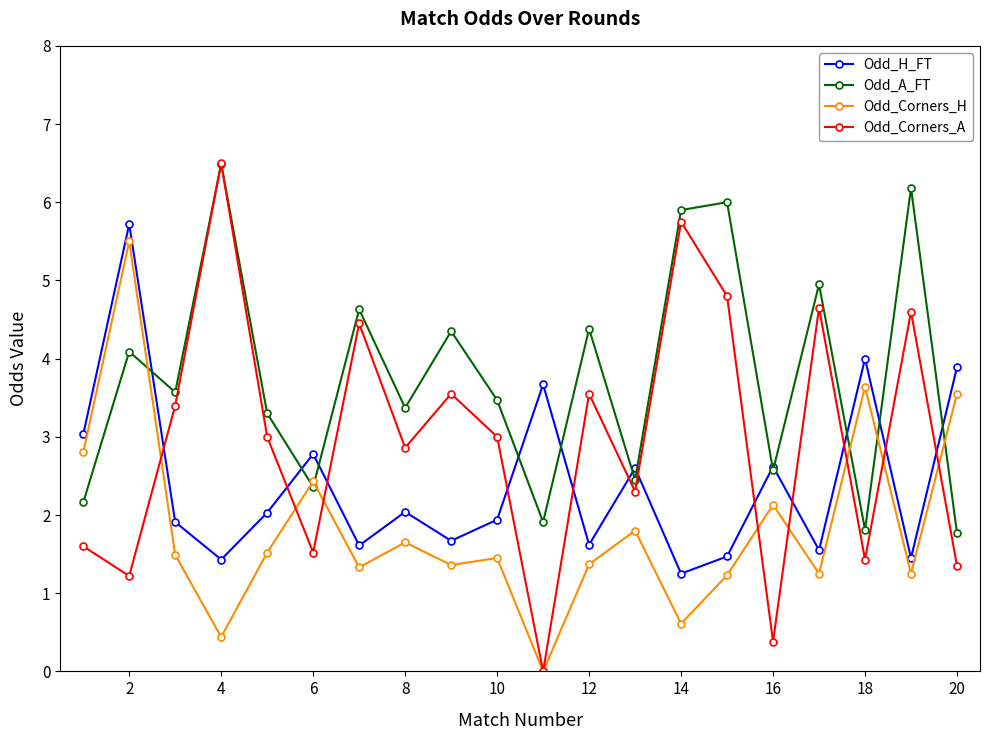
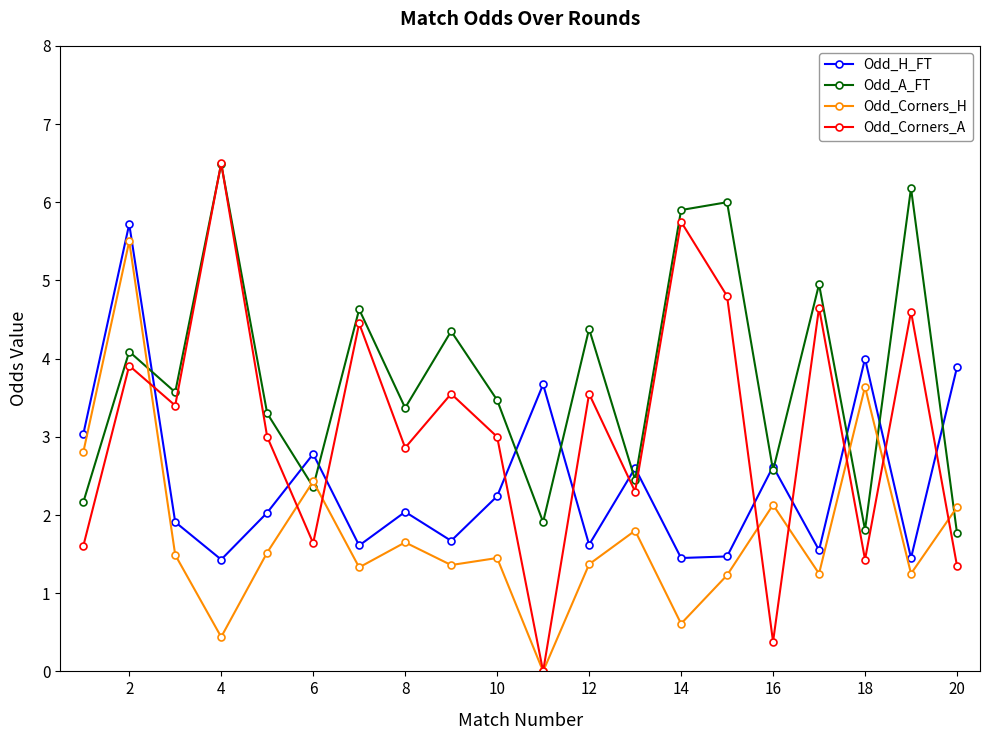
  {
    "Odd_H_FT": {
      "2": 5.7,
      "4": 1.4,
      "6": 2.8,
      "8": 2.0,
-     "10": 1.9,
+     "10": 2.2,
      "12": 1.6,
-     "14": 1.3,
+     "14": 1.5,
      "16": 2.6,
      "18": 4.0,
      "20": 3.9
    },
    "Odd_A_FT": {
      "2": 4.1,
      "6": 2.4,
      "8": 3.4,
      "10": 3.5,
      "12": 4.4,
      "14": 5.9,
      "16": 2.6,
      "18": 1.8,
      "20": 1.8
    },
    "Odd_Corners_H": {
      "2": 5.5,
      "4": 0.4,
      "6": 2.4,
      "8": 1.7,
      "10": 1.5,
      "12": 1.4,
      "14": 0.6,
      "16": 2.1,
      "18": 3.6,
-     "20": 3.6
+     "20": 2.1
    },
    "Odd_Corners_A": {
-     "2": 1.2,
-     "6": 1.5,
+     "2": 3.9,
+     "6": 1.6,
      "8": 2.9,
      "10": 3.0,
      "12": 3.6,
      "14": 5.8,
      "16": 0.4,
      "18": 1.4,
      "20": 1.4
    }
  }
